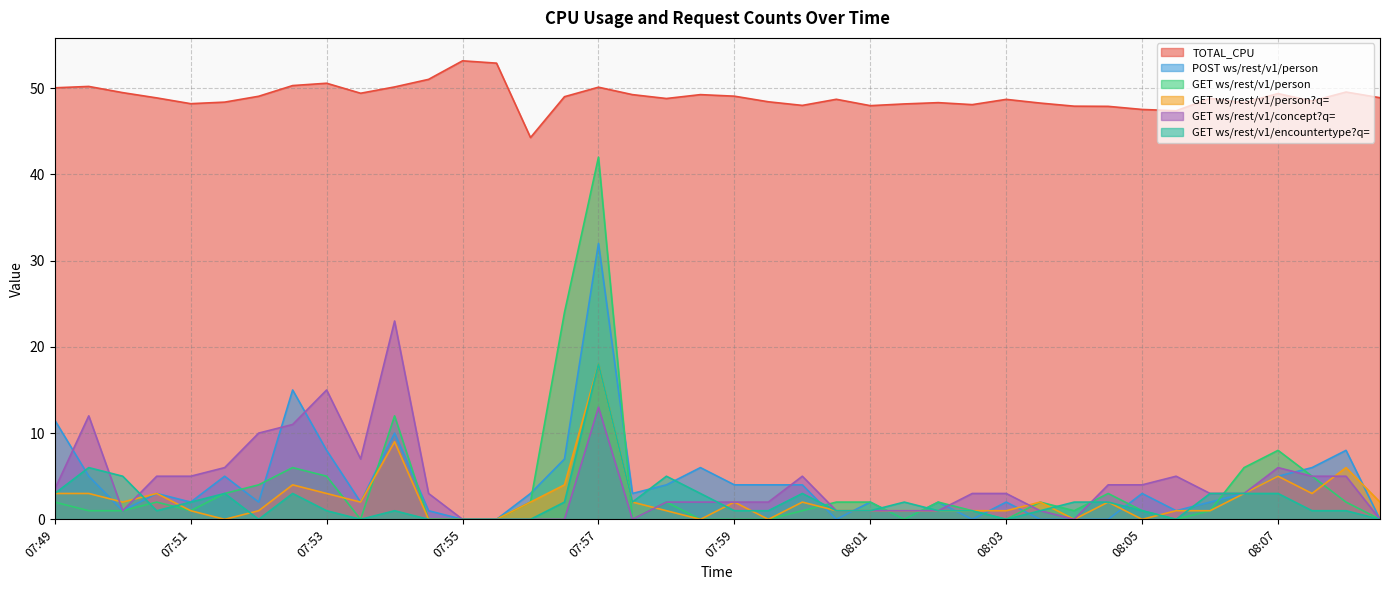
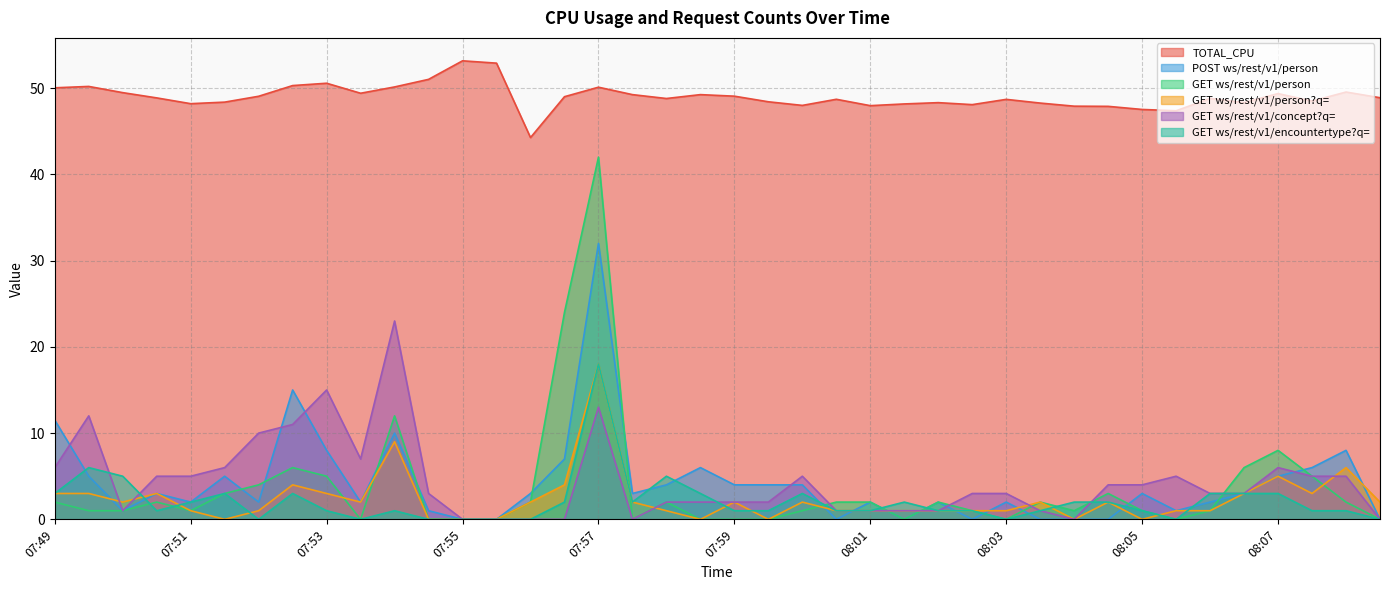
  {
    "TOTAL_CPU": {
      "07:49": 50
    },
    "POST ws/rest/v1/person": {
      "07:49": 12
    },
    "GET ws/rest/v1/concept?q=": {
-     "07:49": 4
+     "07:49": 6
    }
  }
